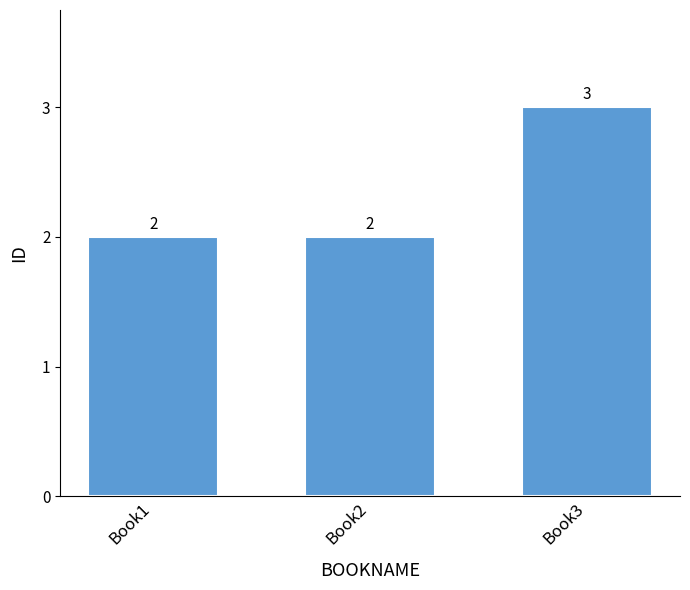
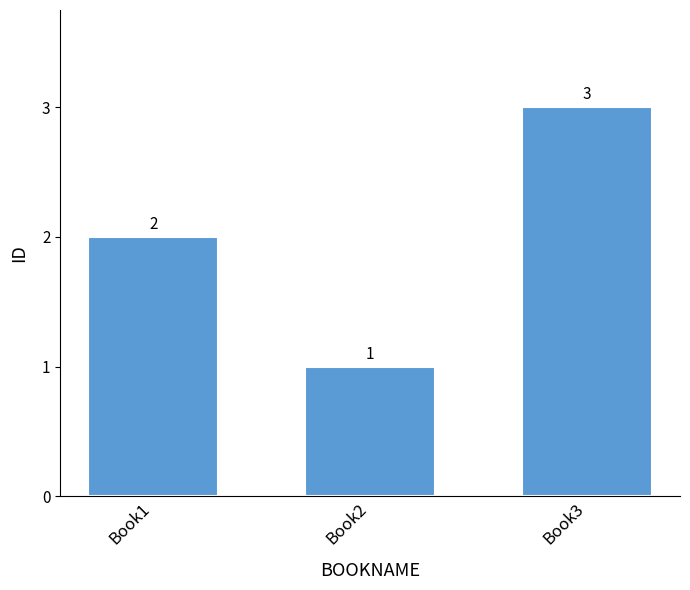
  {
    "Book1": 2,
-   "Book2": 2,
+   "Book2": 1,
    "Book3": 3
  }
